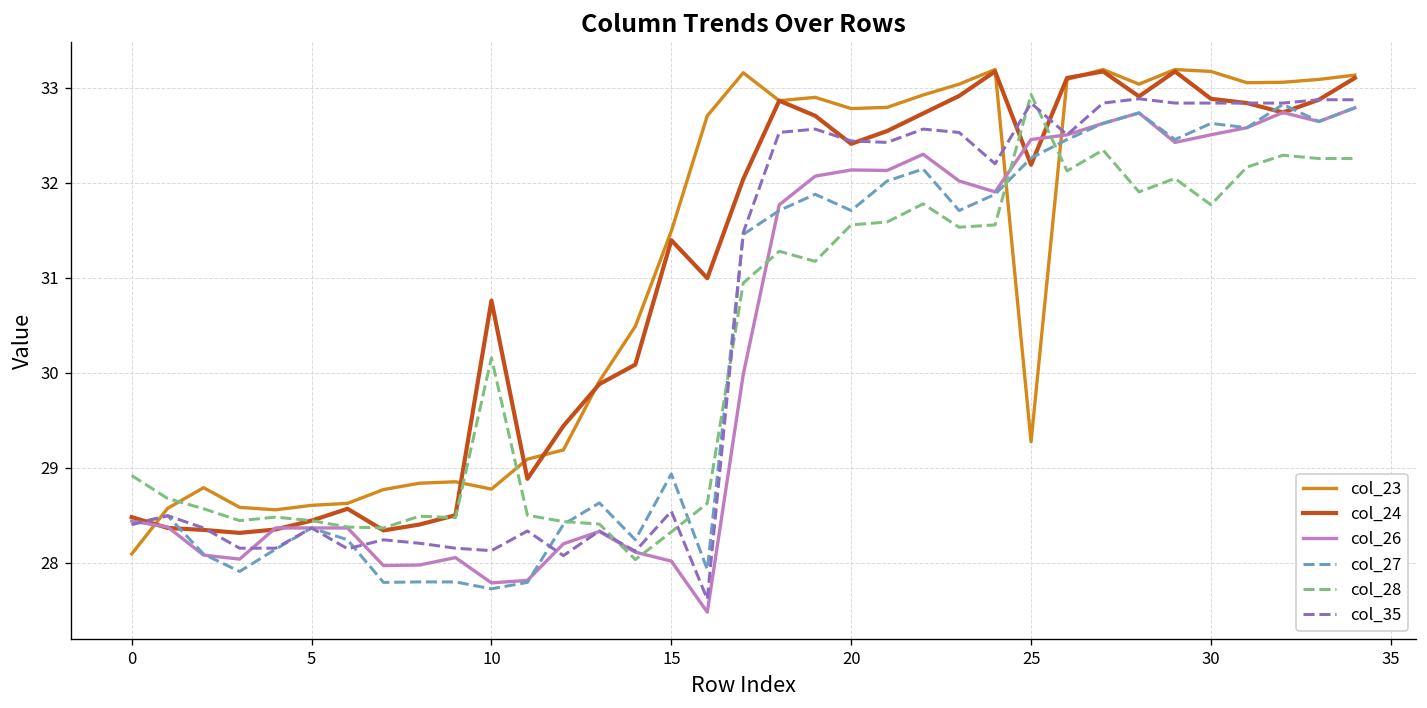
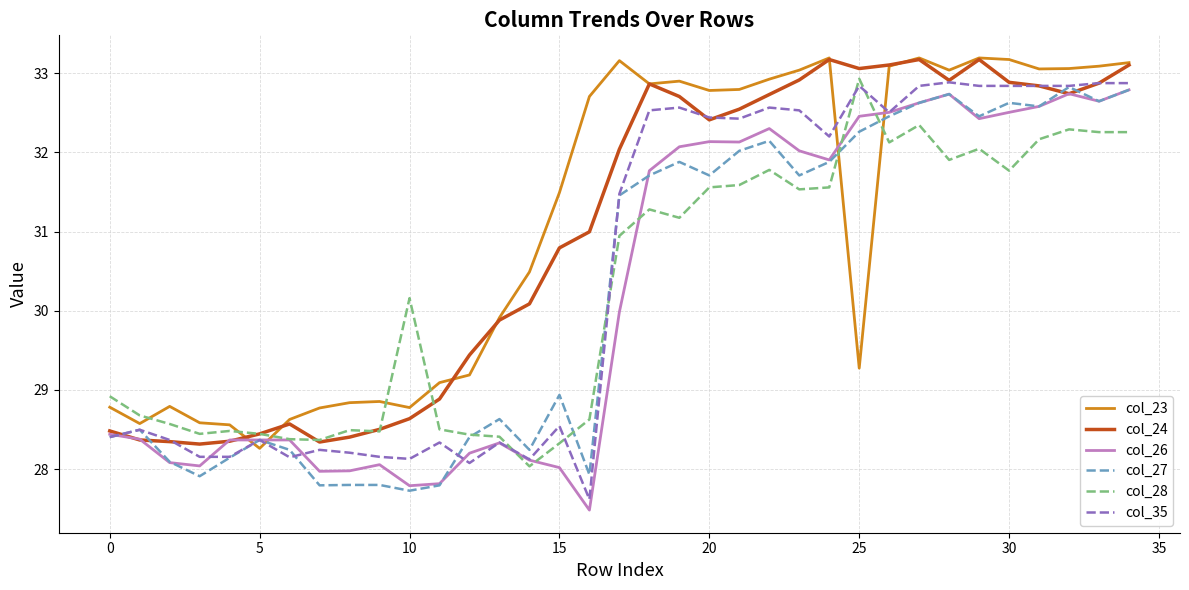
  {
    "col_23": {
-     "0": 28.1,
-     "5": 28.6,
+     "0": 28.8,
+     "5": 28.3,
      "10": 28.8,
      "15": 31.5,
      "20": 32.8,
      "25": 29.3,
      "30": 33.2
    },
    "col_24": {
      "0": 28.5,
-     "10": 30.8,
-     "15": 31.4,
-     "25": 32.2,
+     "10": 28.6,
+     "15": 30.8,
+     "25": 33.1,
      "30": 32.9
    },
    "col_27": {
      "10": 27.7,
      "15": 28.9,
      "20": 31.7,
      "25": 32.3,
      "30": 32.6
    },
    "col_28": {
      "0": 28.9,
      "10": 30.2,
      "15": 28.3,
      "20": 31.6,
      "25": 32.9,
      "30": 31.8
    }
  }
